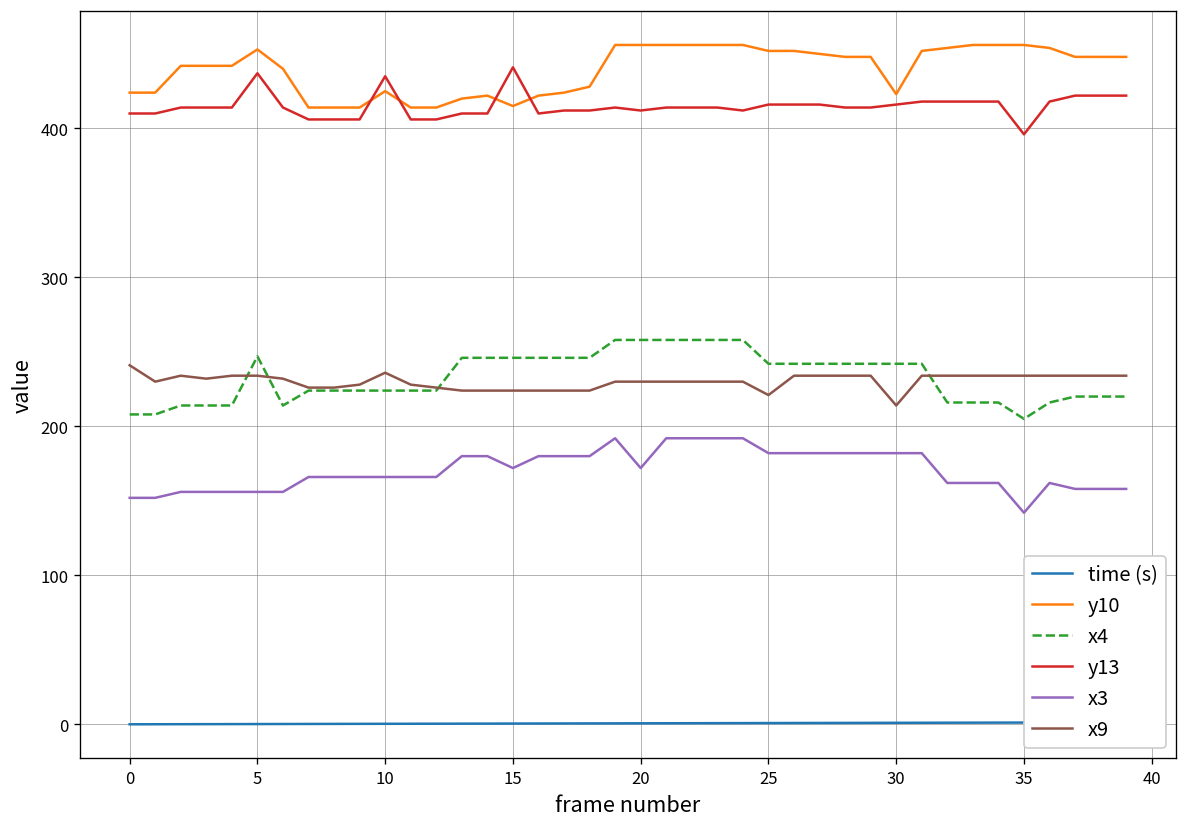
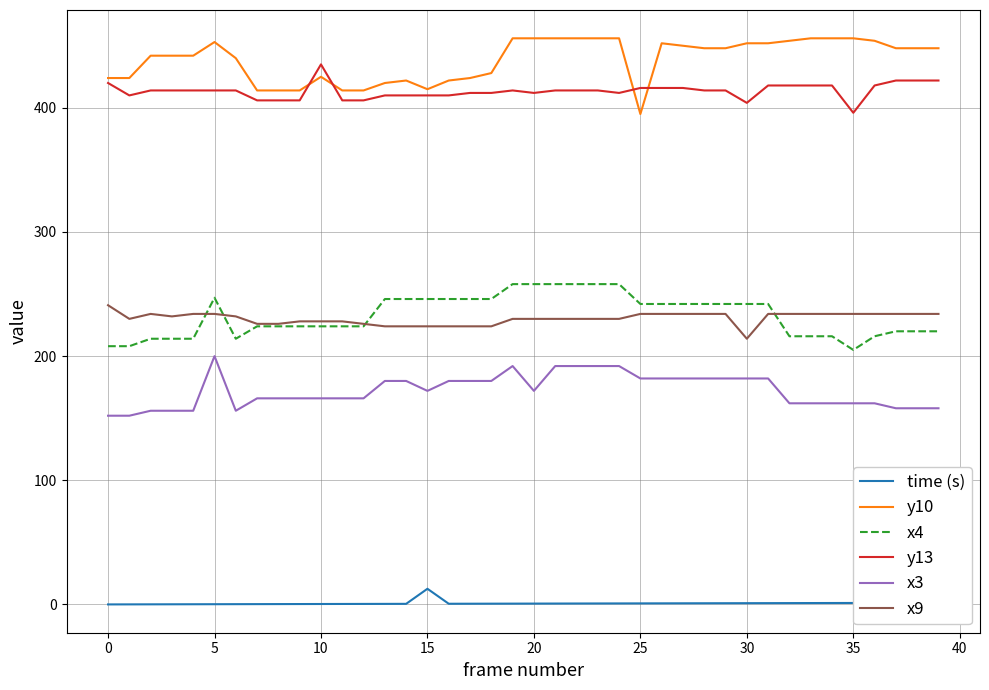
  {
    "time (s)": {
      "0": 0,
      "5": 0,
      "10": 0,
-     "15": 1,
+     "15": 13,
      "20": 1,
      "25": 1,
      "30": 1,
      "35": 1
    },
    "y10": {
      "0": 424,
      "5": 453,
      "10": 425,
      "15": 415,
      "20": 456,
-     "25": 452,
-     "30": 423,
+     "25": 395,
+     "30": 452,
      "35": 456
    },
    "x4": {
      "0": 208,
      "5": 247,
      "10": 224,
      "15": 246,
      "20": 258,
      "25": 242,
      "30": 242,
      "35": 205
    },
    "y13": {
-     "0": 410,
-     "5": 437,
+     "0": 420,
+     "5": 414,
      "10": 435,
-     "15": 441,
+     "15": 410,
      "20": 412,
      "25": 416,
-     "30": 416,
+     "30": 404,
      "35": 396
    },
    "x3": {
      "0": 152,
-     "5": 156,
+     "5": 200,
      "10": 166,
      "15": 172,
      "20": 172,
      "25": 182,
      "30": 182,
-     "35": 142
+     "35": 162
    },
    "x9": {
      "0": 241,
      "5": 234,
-     "10": 236,
+     "10": 228,
      "15": 224,
      "20": 230,
-     "25": 221,
+     "25": 234,
      "30": 214,
      "35": 234
    }
  }
